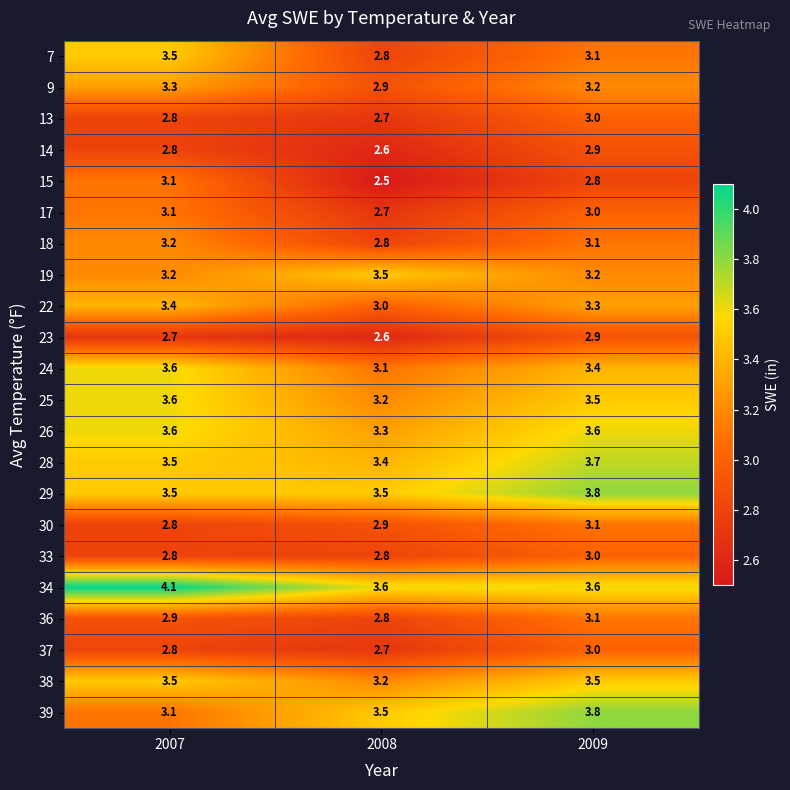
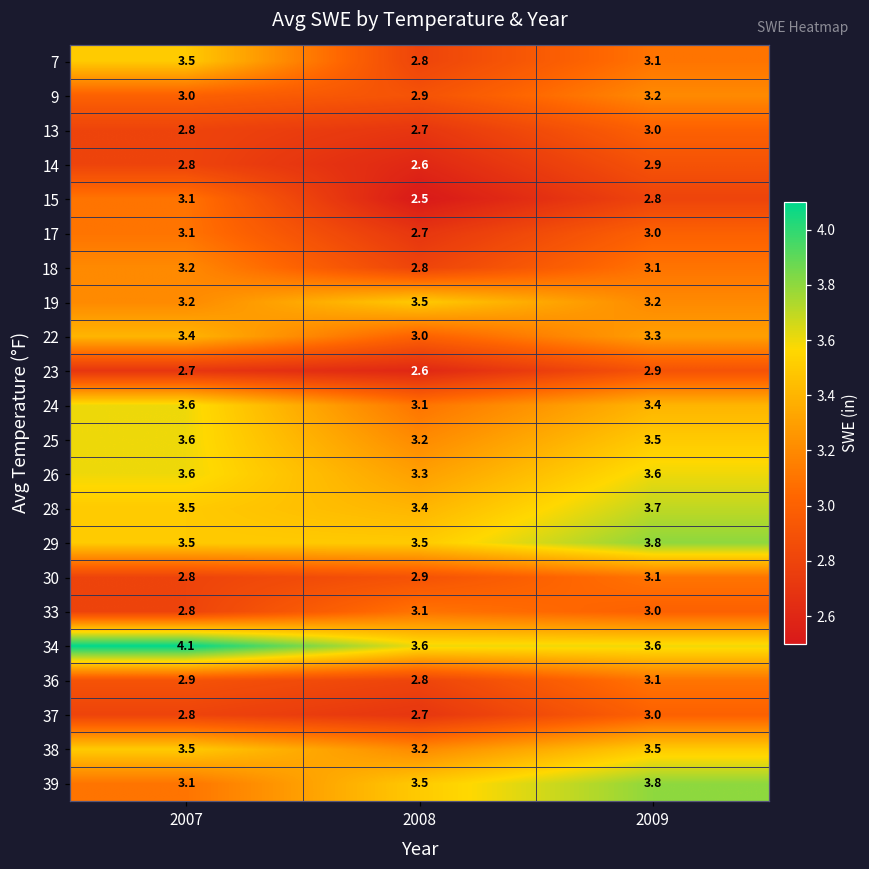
  {
    "7": {
      "2007": 3.5,
      "2008": 2.8,
      "2009": 3.1
    },
    "9": {
-     "2007": 3.3,
+     "2007": 3.0,
      "2008": 2.9,
      "2009": 3.2
    },
    "13": {
      "2007": 2.8,
      "2008": 2.7,
      "2009": 3.0
    },
    "14": {
      "2007": 2.8,
      "2008": 2.6,
      "2009": 2.9
    },
    "15": {
      "2007": 3.1,
      "2008": 2.5,
      "2009": 2.8
    },
    "17": {
      "2007": 3.1,
      "2008": 2.7,
      "2009": 3.0
    },
    "18": {
      "2007": 3.2,
      "2008": 2.8,
      "2009": 3.1
    },
    "19": {
      "2007": 3.2,
      "2008": 3.5,
      "2009": 3.2
    },
    "22": {
      "2007": 3.4,
      "2008": 3.0,
      "2009": 3.3
    },
    "23": {
      "2007": 2.7,
      "2008": 2.6,
      "2009": 2.9
    },
    "24": {
      "2007": 3.6,
      "2008": 3.1,
      "2009": 3.4
    },
    "25": {
      "2007": 3.6,
      "2008": 3.2,
      "2009": 3.5
    },
    "26": {
      "2007": 3.6,
      "2008": 3.3,
      "2009": 3.6
    },
    "28": {
      "2007": 3.5,
      "2008": 3.4,
      "2009": 3.7
    },
    "29": {
      "2007": 3.5,
      "2008": 3.5,
      "2009": 3.8
    },
    "30": {
      "2007": 2.8,
      "2008": 2.9,
      "2009": 3.1
    },
    "33": {
      "2007": 2.8,
-     "2008": 2.8,
+     "2008": 3.1,
      "2009": 3.0
    },
    "34": {
      "2007": 4.1,
      "2008": 3.6,
      "2009": 3.6
    },
    "36": {
      "2007": 2.9,
      "2008": 2.8,
      "2009": 3.1
    },
    "37": {
      "2007": 2.8,
      "2008": 2.7,
      "2009": 3.0
    },
    "38": {
      "2007": 3.5,
      "2008": 3.2,
      "2009": 3.5
    },
    "39": {
      "2007": 3.1,
      "2008": 3.5,
      "2009": 3.8
    }
  }
